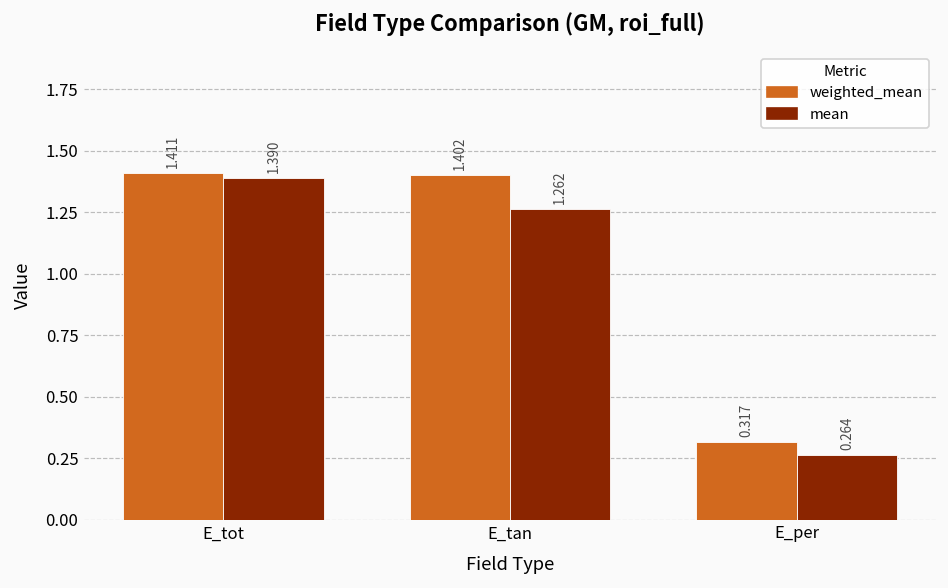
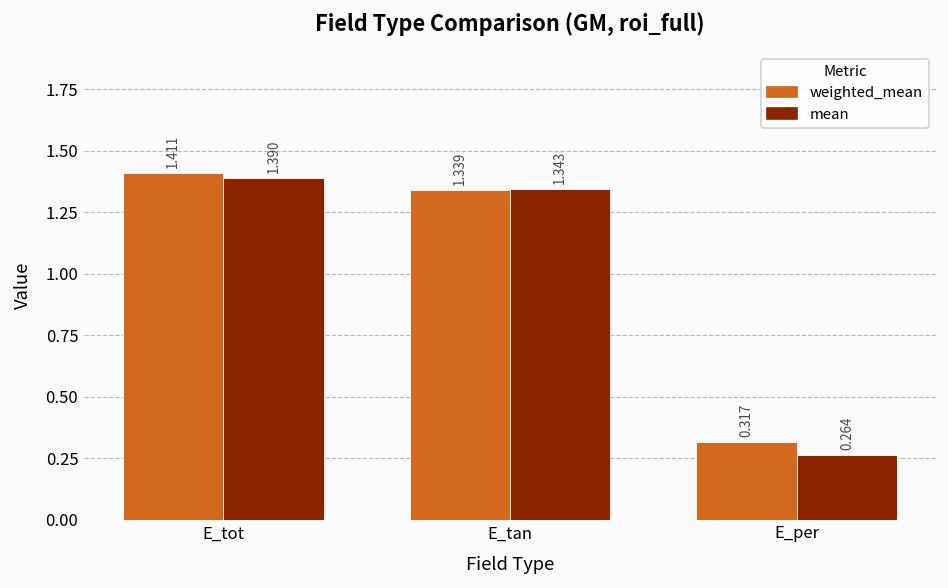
  {
    "weighted_mean": {
      "E_tot": 1.411,
-     "E_tan": 1.402,
+     "E_tan": 1.339,
      "E_per": 0.317
    },
    "mean": {
      "E_tot": 1.390,
-     "E_tan": 1.262,
+     "E_tan": 1.343,
      "E_per": 0.264
    }
  }
